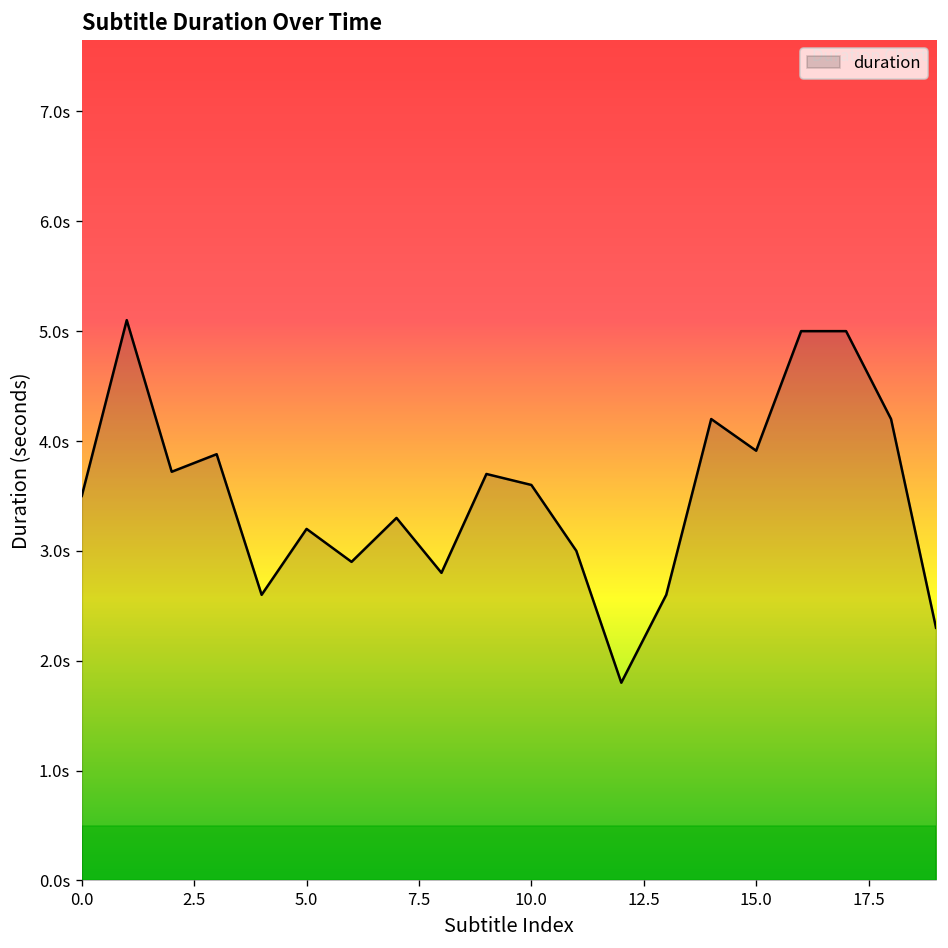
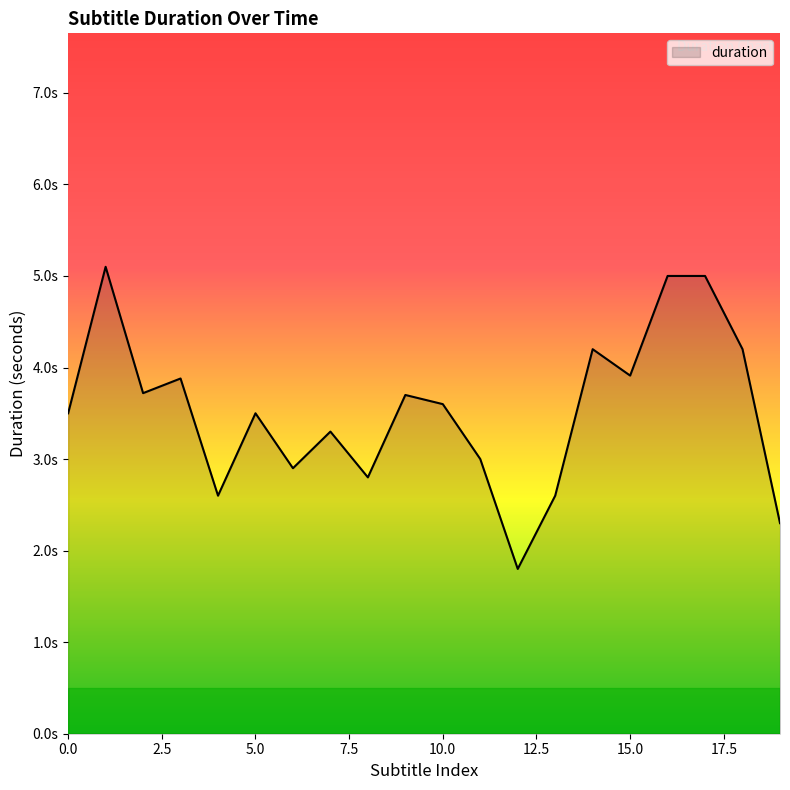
  {
    "0.0": "3.5s",
-   "5.0": "3.2s",
+   "5.0": "3.5s",
    "10.0": "3.6s",
    "15.0": "3.9s"
  }
